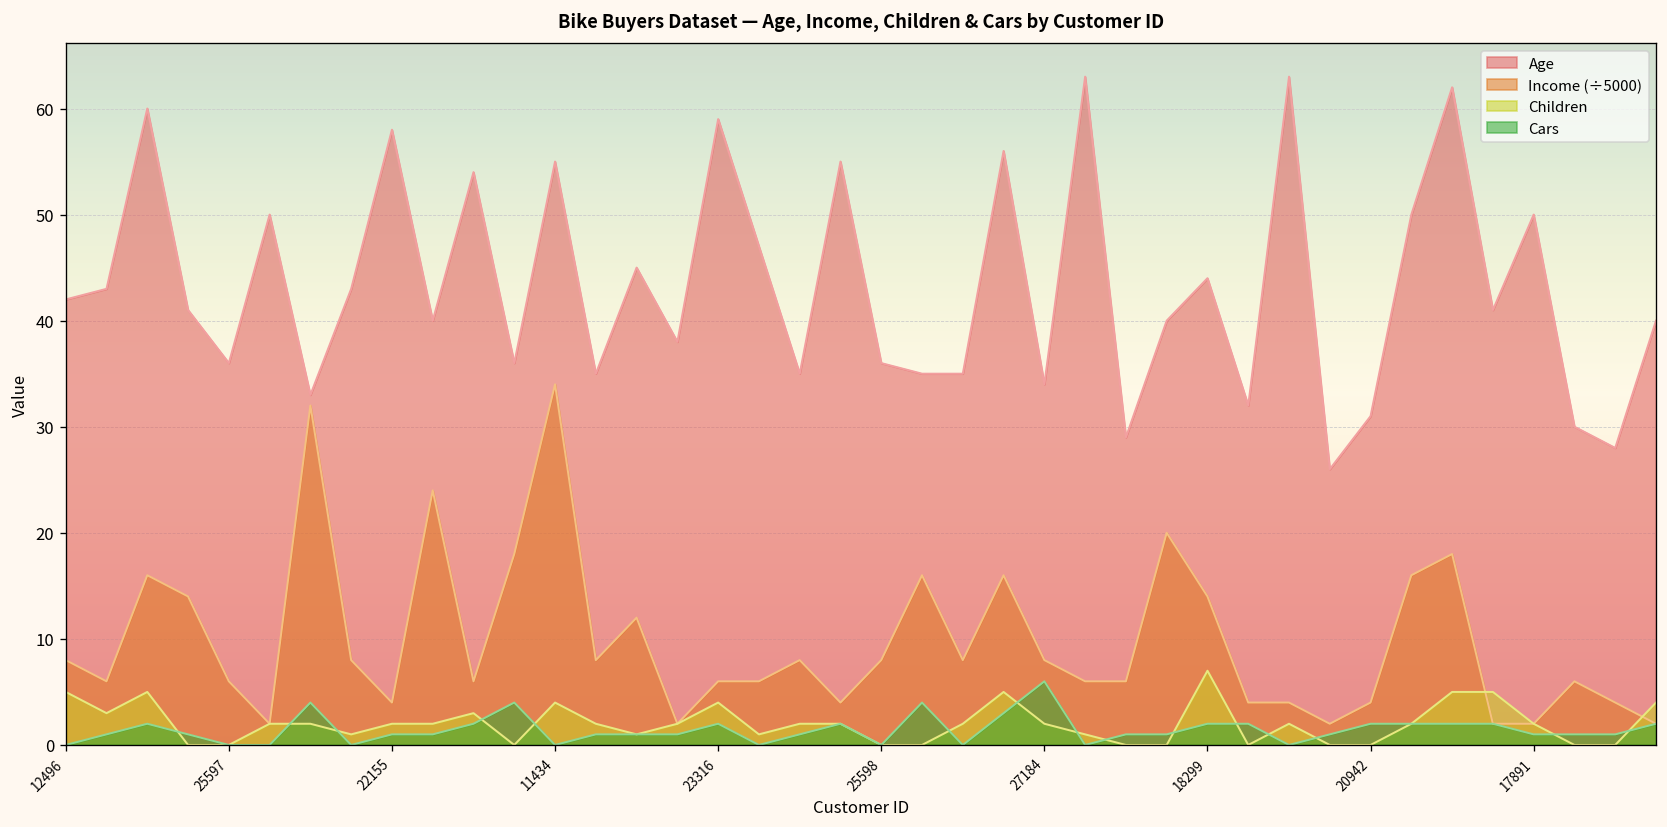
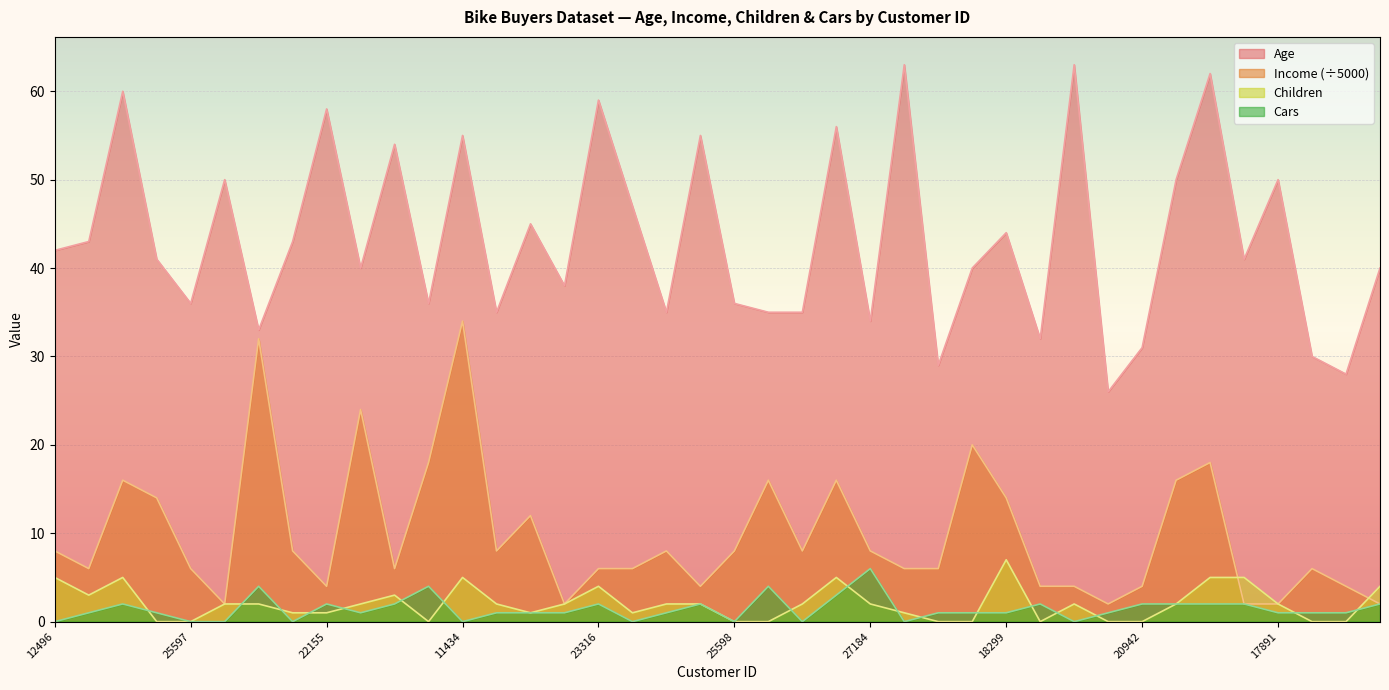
  {
    "Children": {
      "12496": 5,
-     "22155": 2,
-     "11434": 4,
+     "22155": 1,
+     "11434": 5,
      "23316": 4,
      "27184": 2,
      "18299": 7,
      "20942": 0
    },
    "Cars": {
      "12496": 0,
-     "22155": 1,
+     "22155": 2,
      "11434": 0,
      "23316": 2,
      "27184": 6,
-     "18299": 2,
+     "18299": 1,
      "20942": 2,
      "17891": 1
    }
  }
